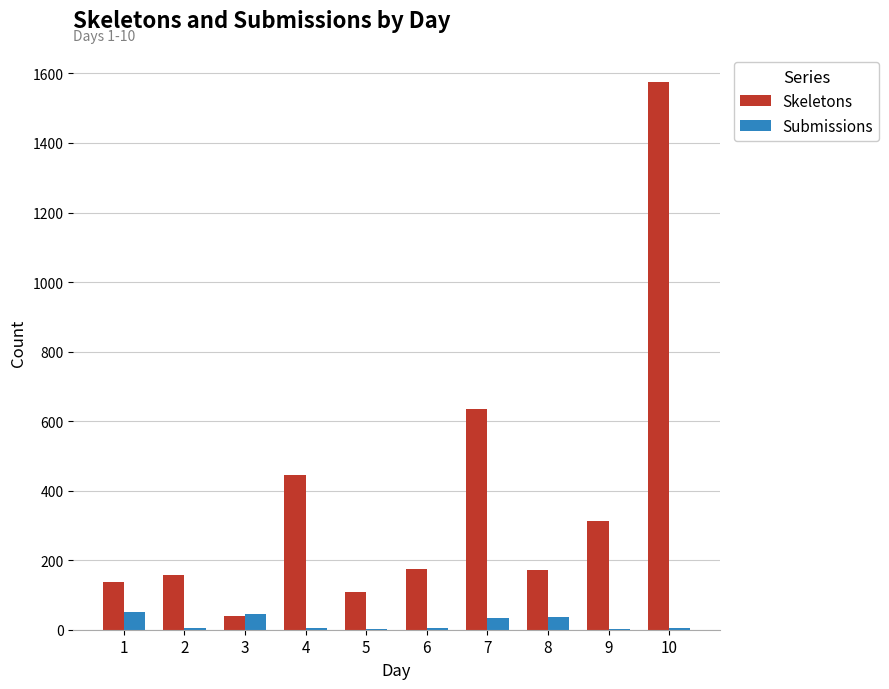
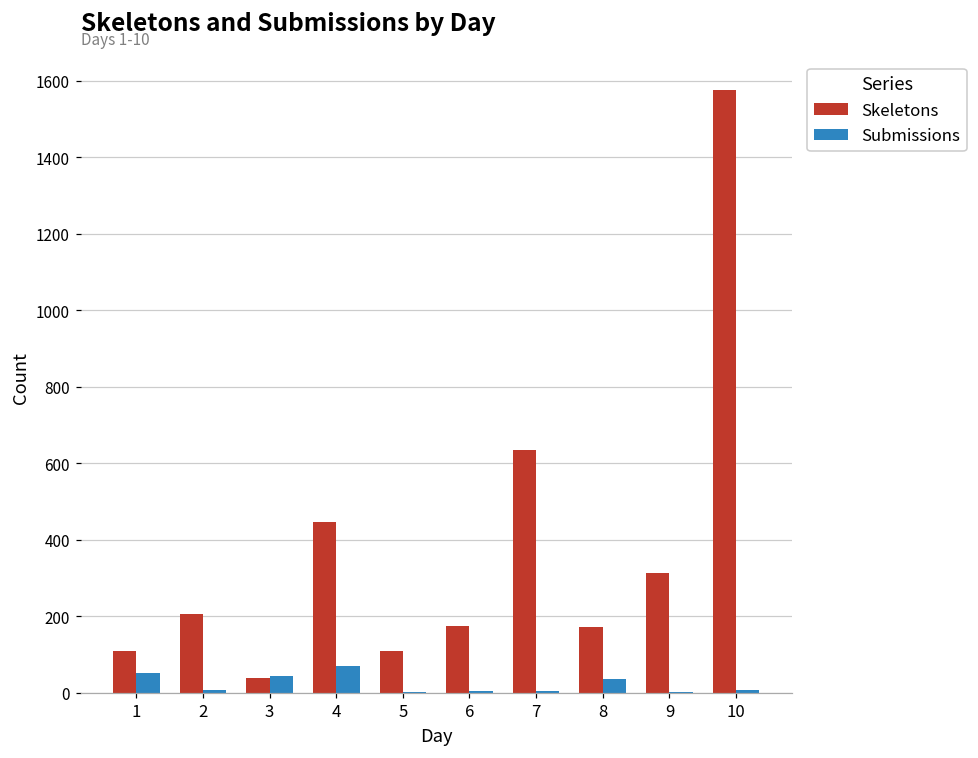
  {
    "Skeletons": {
-     "1": 140,
-     "2": 160,
+     "1": 110,
+     "2": 210,
      "3": 40,
      "4": 450,
      "5": 110,
      "6": 180,
      "7": 630,
      "8": 170,
      "9": 310,
      "10": 1580
    },
    "Submissions": {
      "1": 50,
      "3": 40,
-     "4": 10,
-     "7": 40,
+     "4": 70,
+     "7": 10,
      "8": 40
    }
  }
